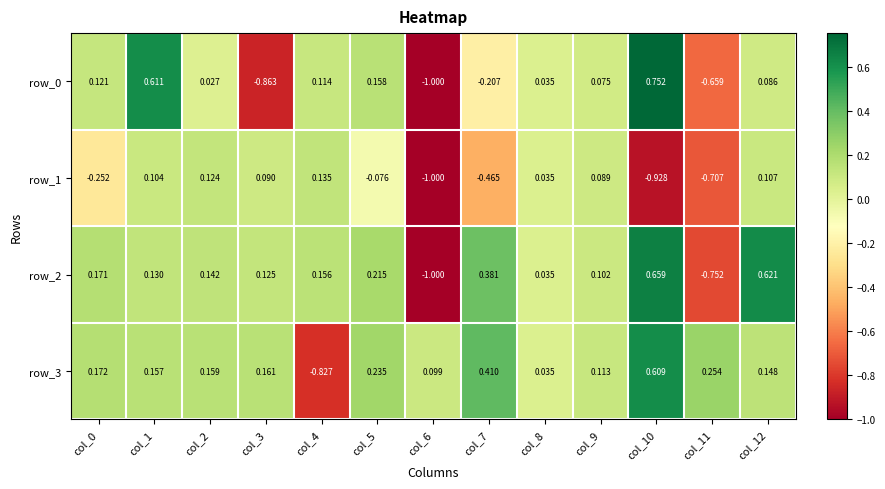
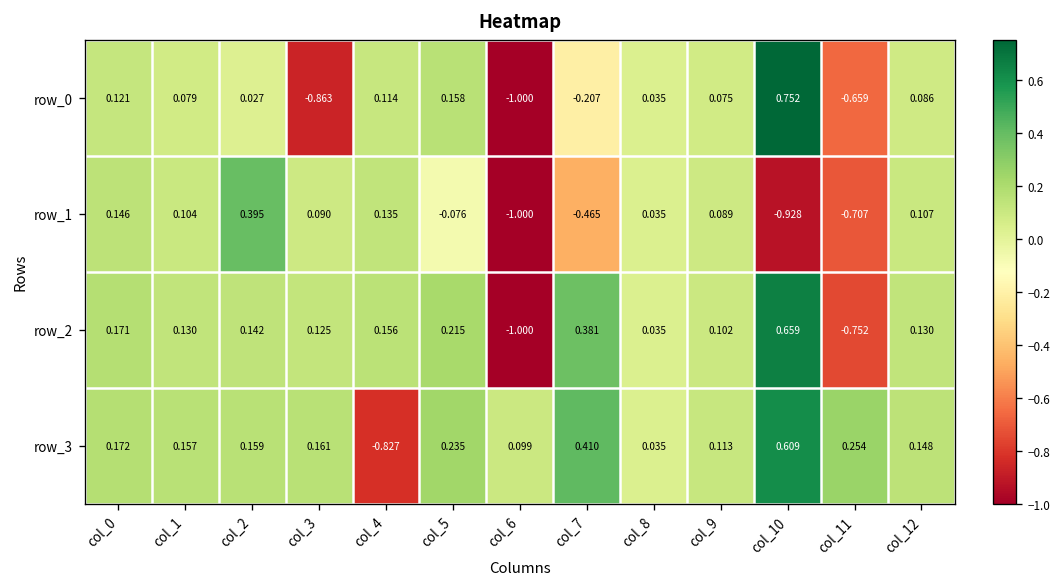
  {
    "row_0": {
      "col_0": 0.121,
-     "col_1": 0.611,
+     "col_1": 0.079,
      "col_2": 0.027,
      "col_3": -0.863,
      "col_4": 0.114,
      "col_5": 0.158,
      "col_6": -1.000,
      "col_7": -0.207,
      "col_8": 0.035,
      "col_9": 0.075,
      "col_10": 0.752,
      "col_11": -0.659,
      "col_12": 0.086
    },
    "row_1": {
-     "col_0": -0.252,
+     "col_0": 0.146,
      "col_1": 0.104,
-     "col_2": 0.124,
+     "col_2": 0.395,
      "col_3": 0.090,
      "col_4": 0.135,
      "col_5": -0.076,
      "col_6": -1.000,
      "col_7": -0.465,
      "col_8": 0.035,
      "col_9": 0.089,
      "col_10": -0.928,
      "col_11": -0.707,
      "col_12": 0.107
    },
    "row_2": {
      "col_0": 0.171,
      "col_1": 0.130,
      "col_2": 0.142,
      "col_3": 0.125,
      "col_4": 0.156,
      "col_5": 0.215,
      "col_6": -1.000,
      "col_7": 0.381,
      "col_8": 0.035,
      "col_9": 0.102,
      "col_10": 0.659,
      "col_11": -0.752,
-     "col_12": 0.621
+     "col_12": 0.130
    },
    "row_3": {
      "col_0": 0.172,
      "col_1": 0.157,
      "col_2": 0.159,
      "col_3": 0.161,
      "col_4": -0.827,
      "col_5": 0.235,
      "col_6": 0.099,
      "col_7": 0.410,
      "col_8": 0.035,
      "col_9": 0.113,
      "col_10": 0.609,
      "col_11": 0.254,
      "col_12": 0.148
    }
  }
